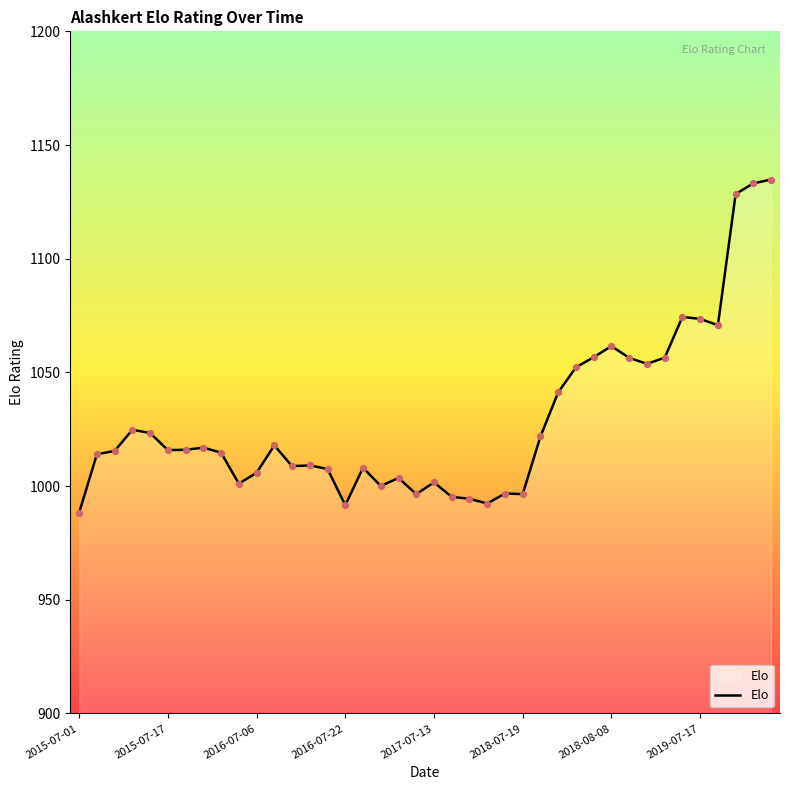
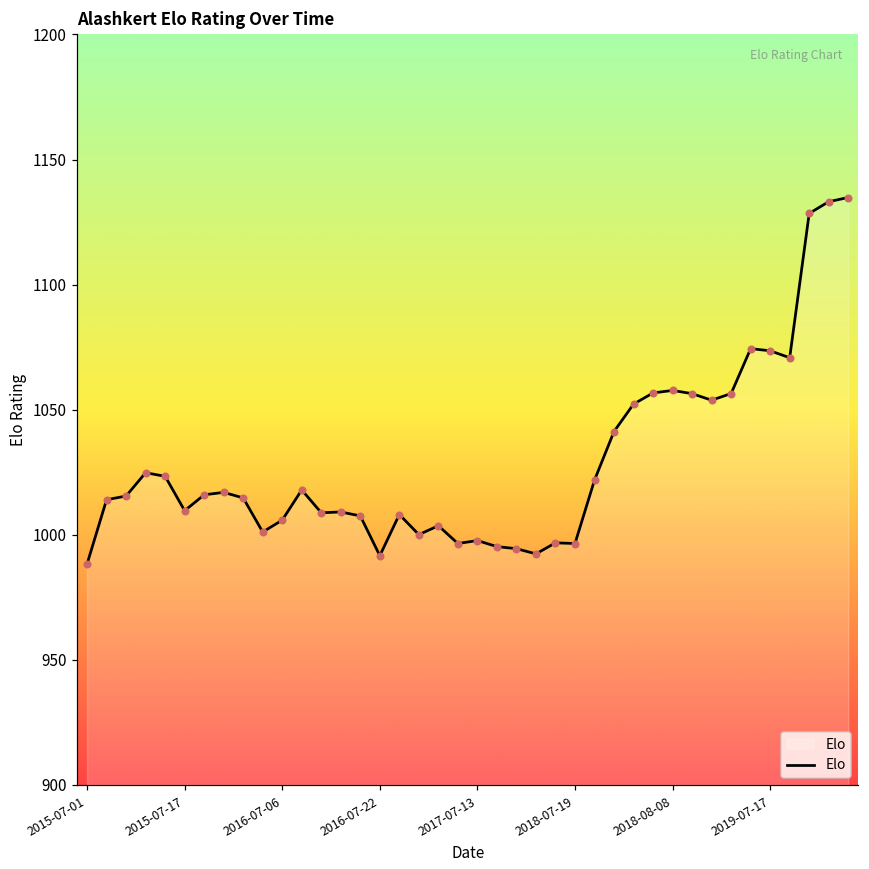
  {
    "2015-07-01": 988,
-   "2015-07-17": 1016,
+   "2015-07-17": 1010,
    "2016-07-06": 1006,
    "2016-07-22": 992,
-   "2017-07-13": 1002,
+   "2017-07-13": 998,
    "2018-07-19": 996,
-   "2018-08-08": 1062,
+   "2018-08-08": 1058,
    "2019-07-17": 1074
  }
